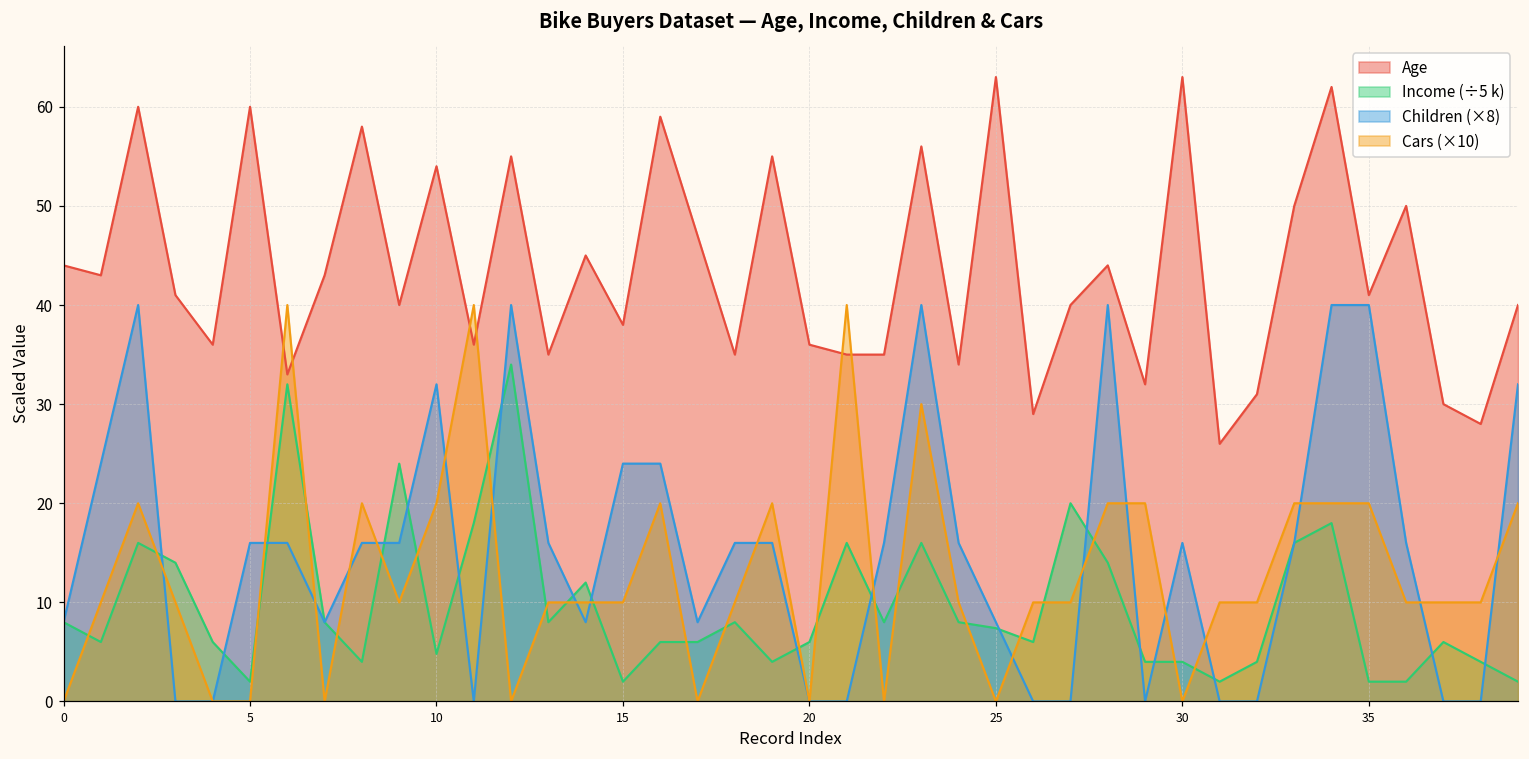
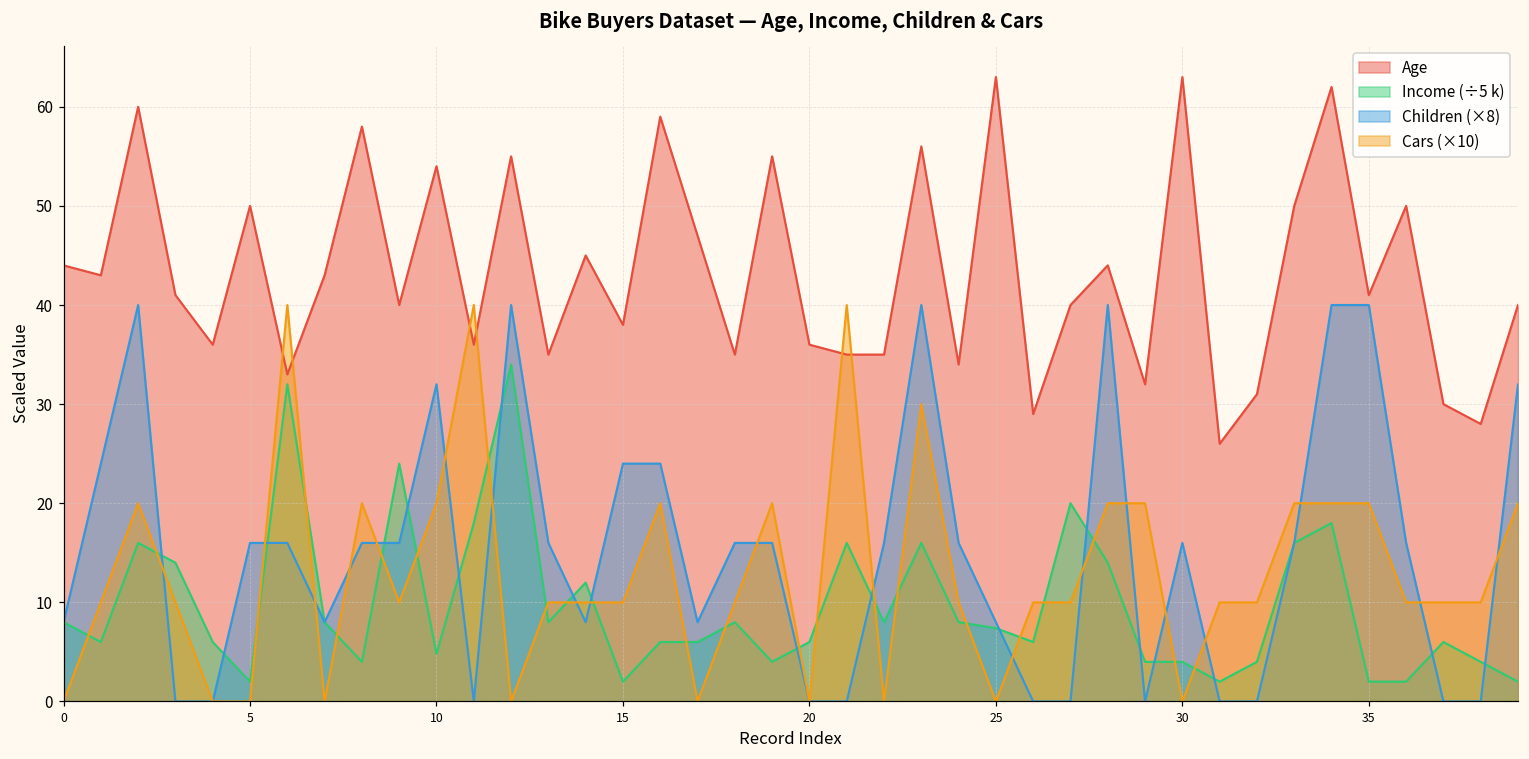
  {
    "Age": {
      "0": 44,
-     "5": 60,
+     "5": 50,
      "10": 54,
      "15": 38,
      "20": 36,
      "25": 63
    },
    "Income (÷5 k)": {
      "5": 2,
      "10": 5,
      "15": 2,
      "20": 6,
      "25": 7
    },
    "Children (×8)": {
      "5": 16,
      "10": 32,
      "15": 24,
      "25": 8
    },
    "Cars (×10)": {
      "0": 0,
      "5": 0,
      "10": 20,
      "15": 10,
      "25": 0
    }
  }
